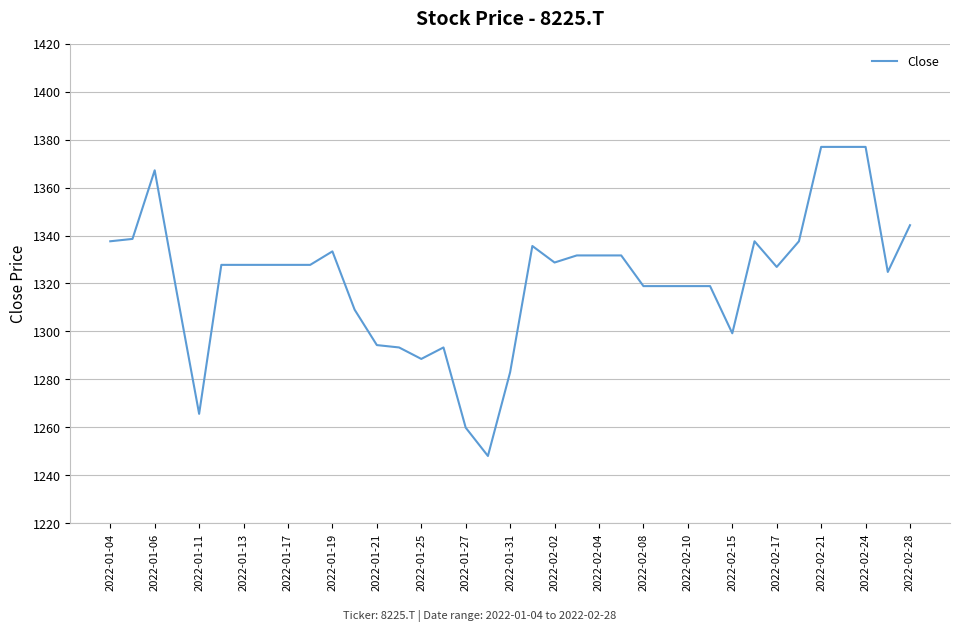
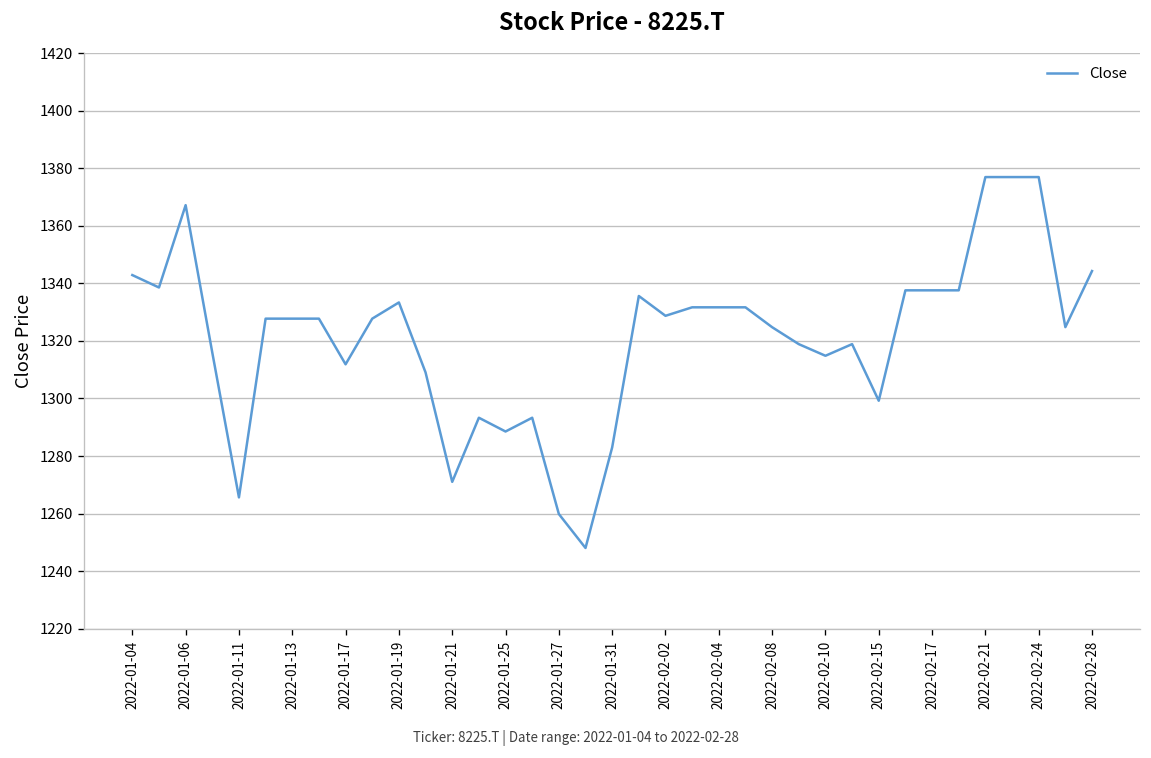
  {
-   "2022-01-04": 1338,
+   "2022-01-04": 1343,
    "2022-01-06": 1367,
    "2022-01-11": 1266,
    "2022-01-13": 1328,
-   "2022-01-17": 1328,
+   "2022-01-17": 1312,
    "2022-01-19": 1333,
-   "2022-01-21": 1294,
+   "2022-01-21": 1271,
    "2022-01-25": 1289,
    "2022-01-27": 1260,
    "2022-01-31": 1283,
    "2022-02-02": 1329,
    "2022-02-04": 1332,
-   "2022-02-08": 1319,
-   "2022-02-10": 1319,
+   "2022-02-08": 1325,
+   "2022-02-10": 1315,
    "2022-02-15": 1299,
-   "2022-02-17": 1327,
+   "2022-02-17": 1338,
    "2022-02-21": 1377,
    "2022-02-24": 1377,
    "2022-02-28": 1344
  }
